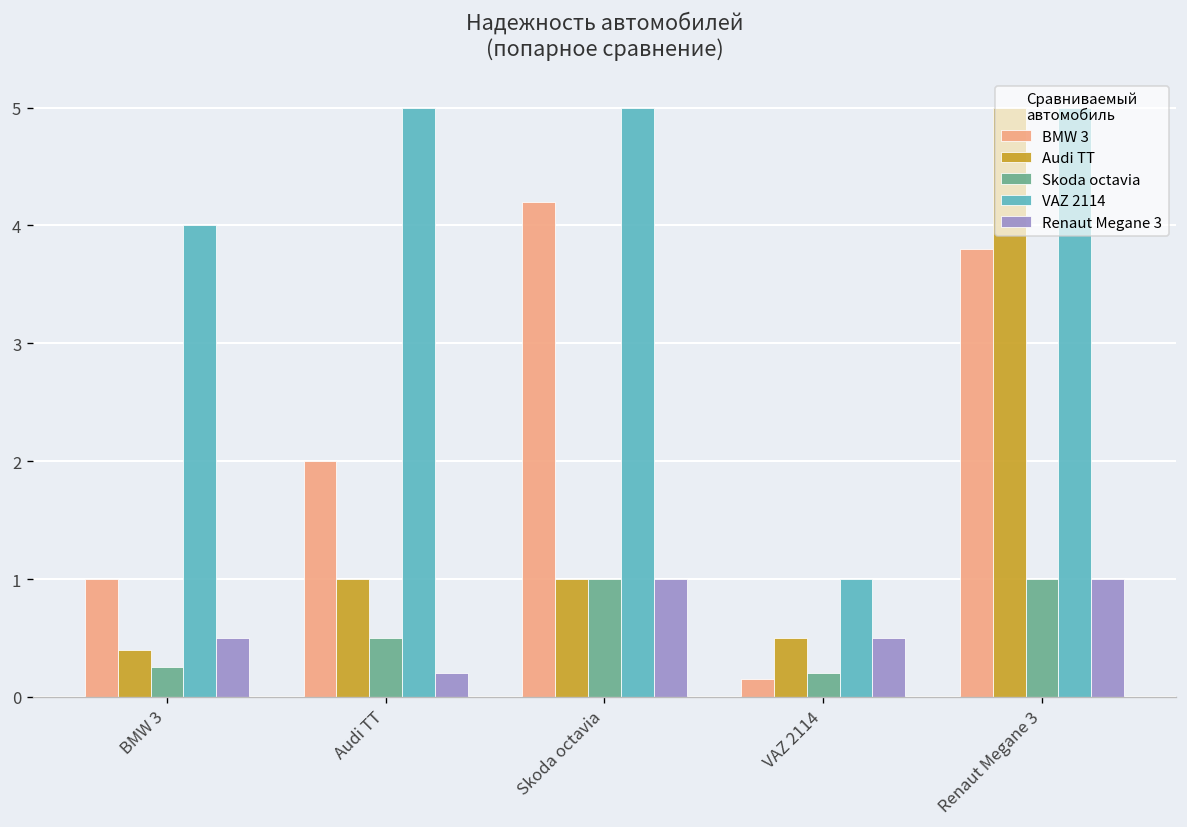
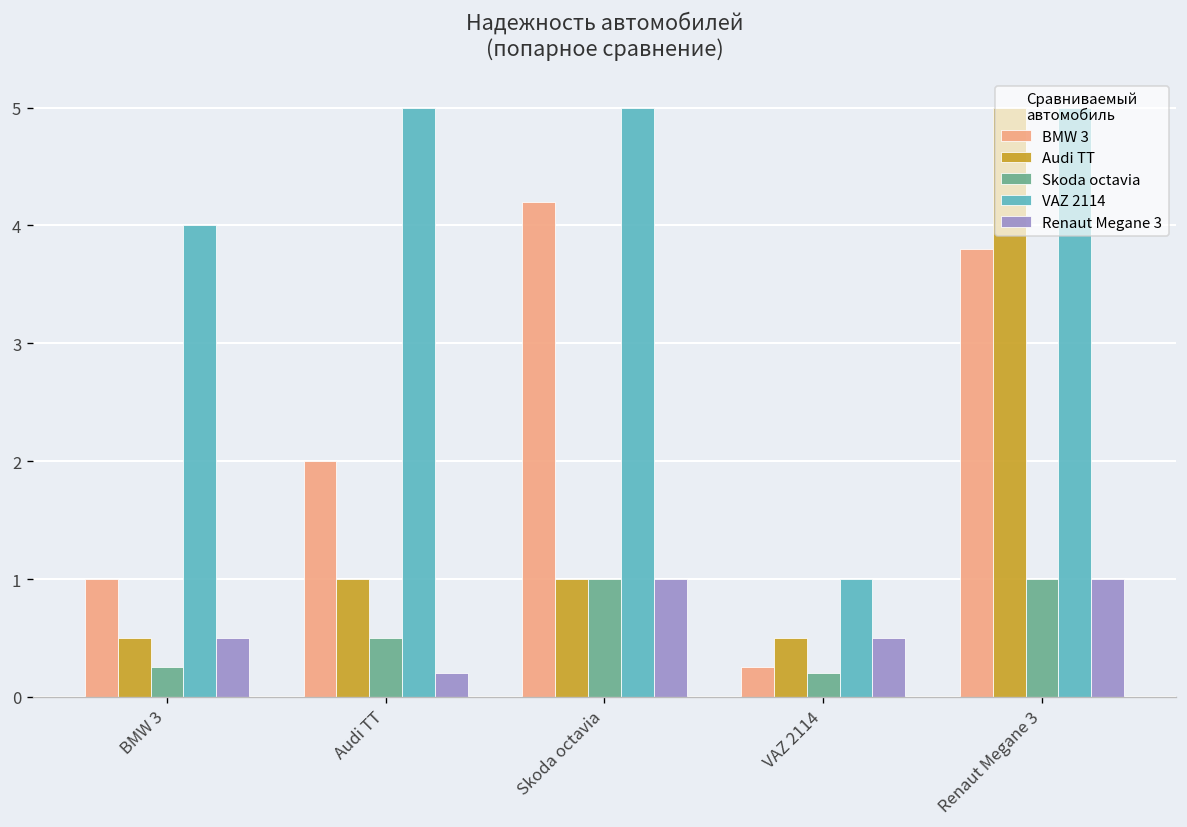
  {
    "BMW 3": {
      "BMW 3": 1.0,
      "Audi TT": 2.0,
      "Skoda octavia": 4.2,
-     "VAZ 2114": 0.2,
+     "VAZ 2114": 0.3,
      "Renaut Megane 3": 3.8
    },
    "Audi TT": {
-     "BMW 3": 0.4,
+     "BMW 3": 0.5,
      "Audi TT": 1.0,
      "Skoda octavia": 1.0,
      "VAZ 2114": 0.5
    },
    "Renaut Megane 3": {
      "BMW 3": 0.5,
      "Audi TT": 0.2,
      "Skoda octavia": 1.0,
      "VAZ 2114": 0.5,
      "Renaut Megane 3": 1.0
    }
  }
